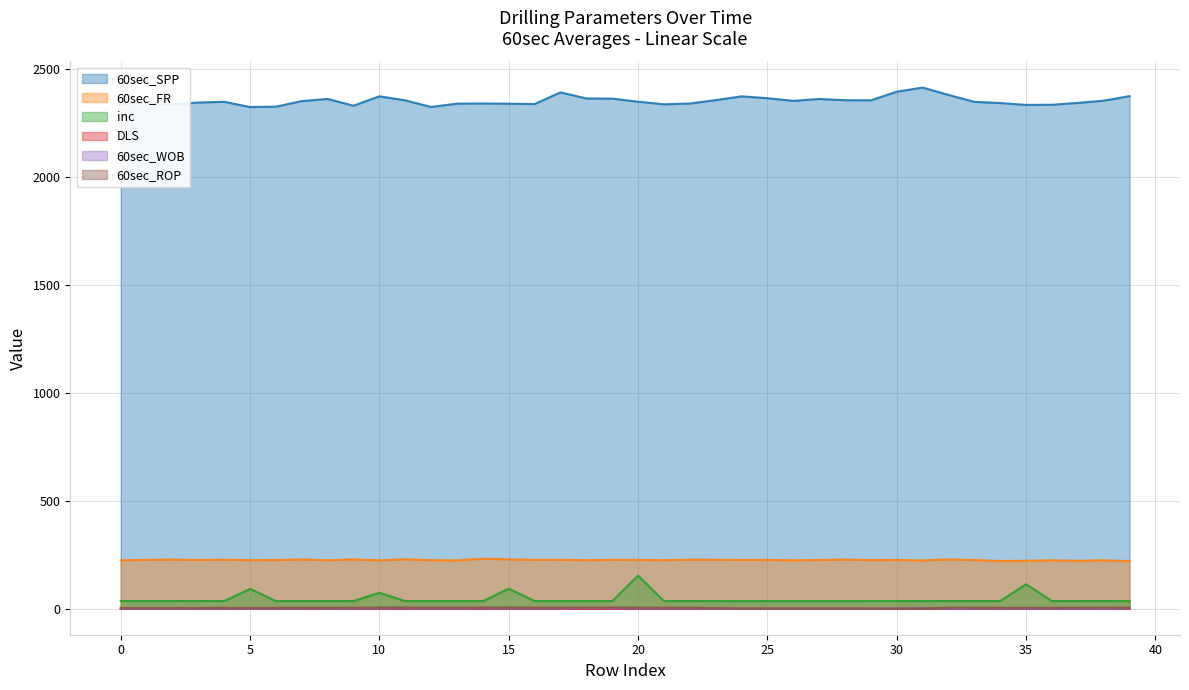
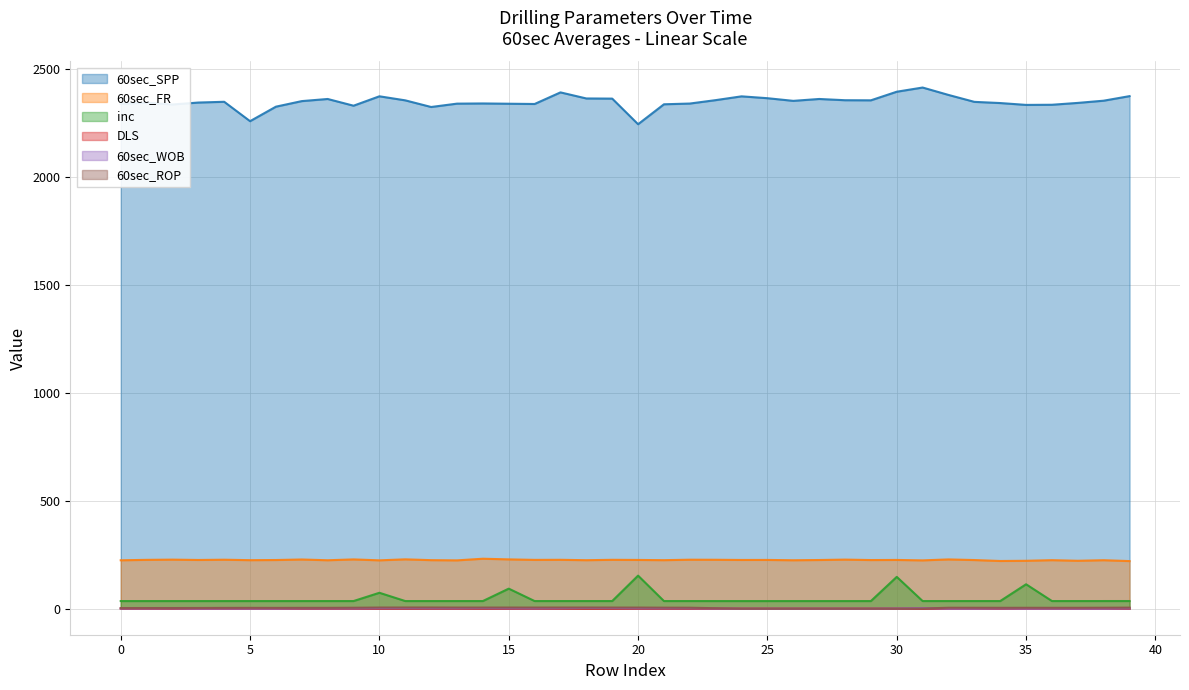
  {
    "60sec_SPP": {
-     "5": 2320,
+     "5": 2260,
      "10": 2370,
      "15": 2340,
-     "20": 2350,
+     "20": 2240,
      "25": 2360,
      "30": 2390,
      "35": 2330
    },
    "inc": {
      "0": 40,
-     "5": 90,
+     "5": 40,
      "10": 70,
      "15": 90,
      "20": 150,
      "25": 40,
-     "30": 40,
+     "30": 150,
      "35": 110
    }
  }
